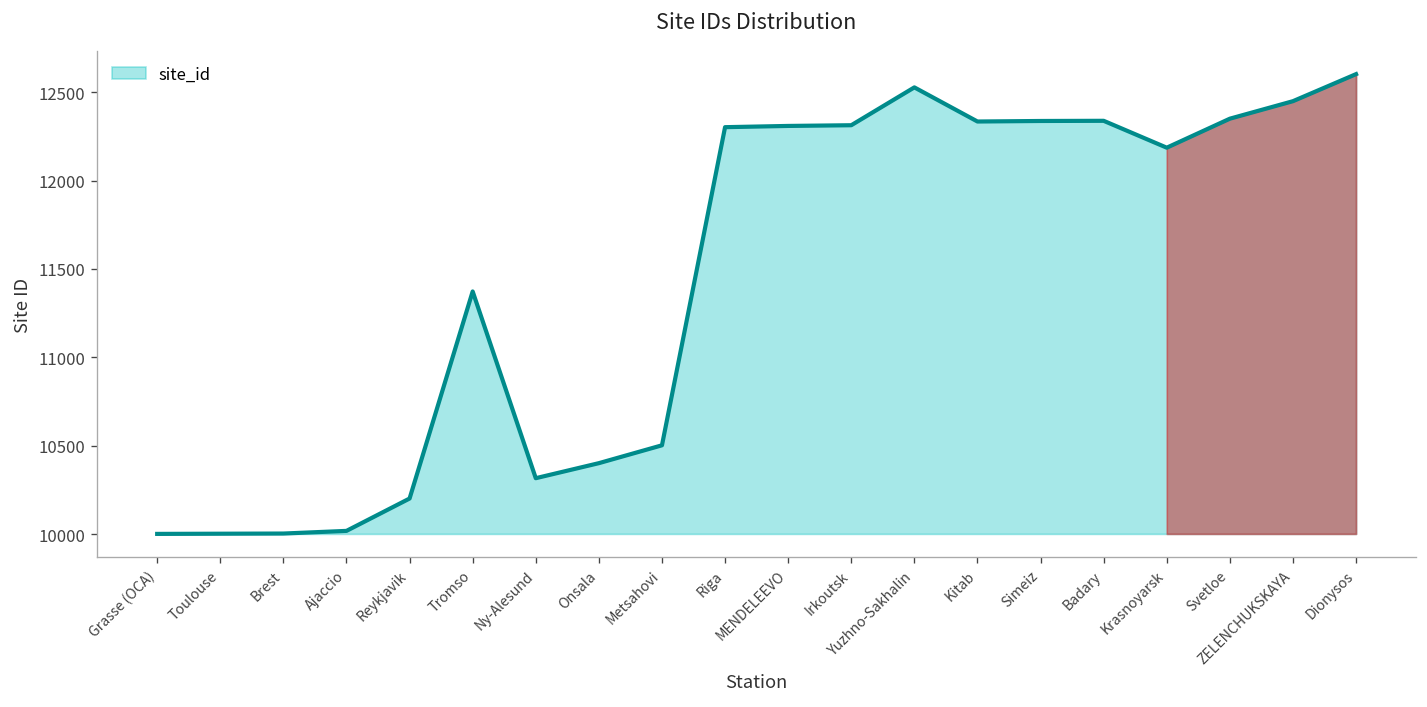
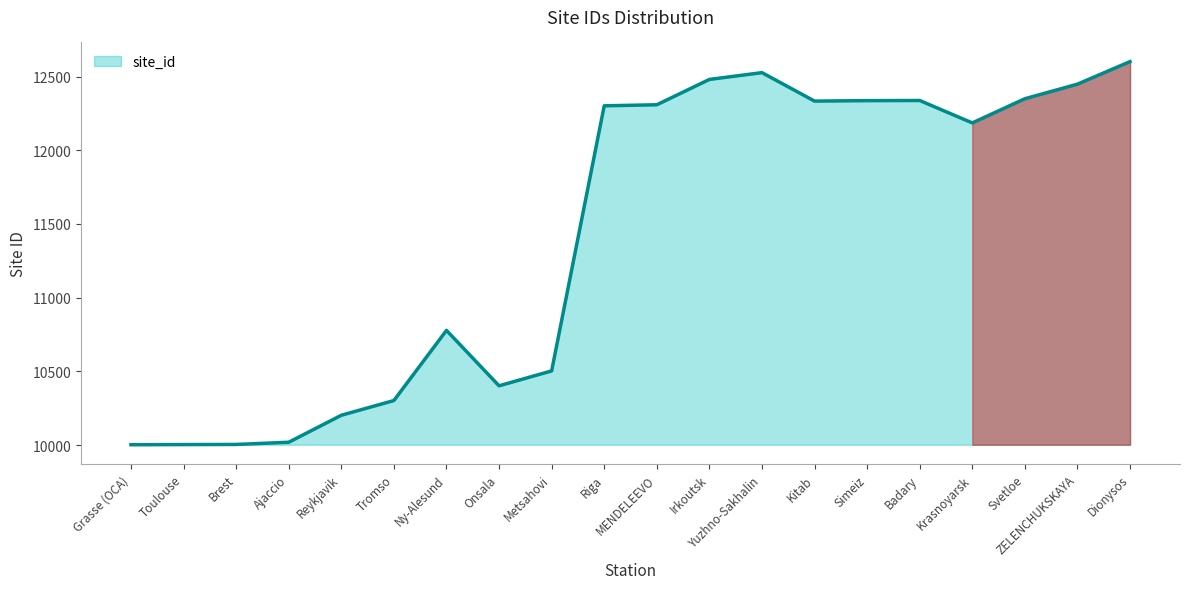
  {
    "site_id": {
      "Grasse (OCA)": 10000,
      "Toulouse": 10000,
      "Brest": 10000,
      "Ajaccio": 10020,
      "Reykjavik": 10200,
-     "Tromso": 11370,
-     "Ny-Alesund": 10320,
+     "Tromso": 10300,
+     "Ny-Alesund": 10780,
      "Onsala": 10400,
      "Metsahovi": 10500,
      "Riga": 12300,
      "MENDELEEVO": 12310,
-     "Irkoutsk": 12310,
+     "Irkoutsk": 12480,
      "Yuzhno-Sakhalin": 12530,
      "Kitab": 12330,
      "Simeiz": 12340,
      "Badary": 12340
    }
  }
